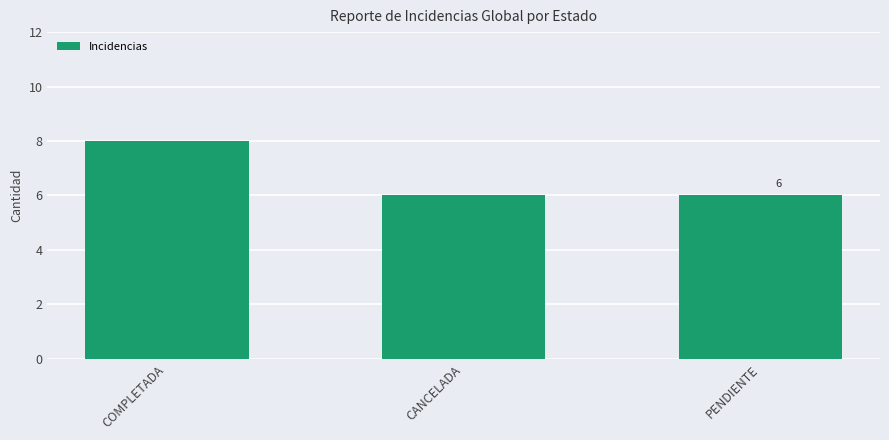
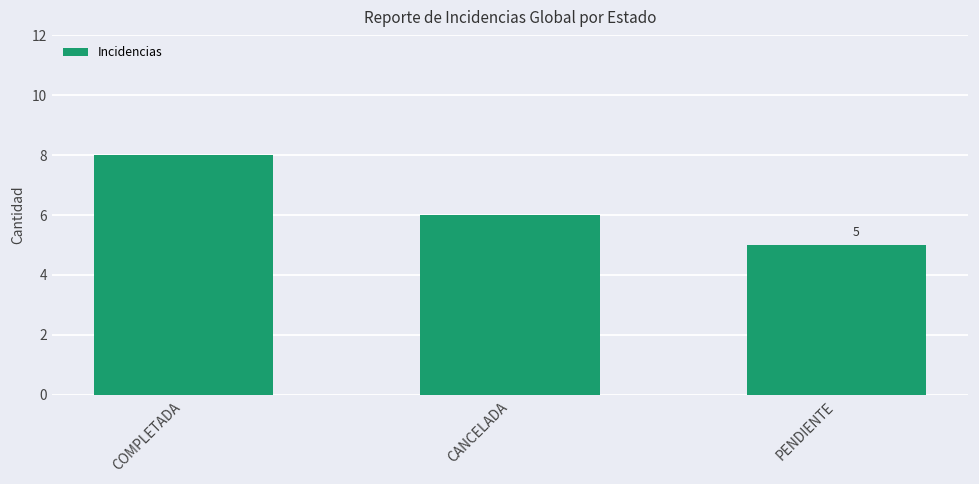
  {
-   "PENDIENTE": 6
+   "PENDIENTE": 5
  }
